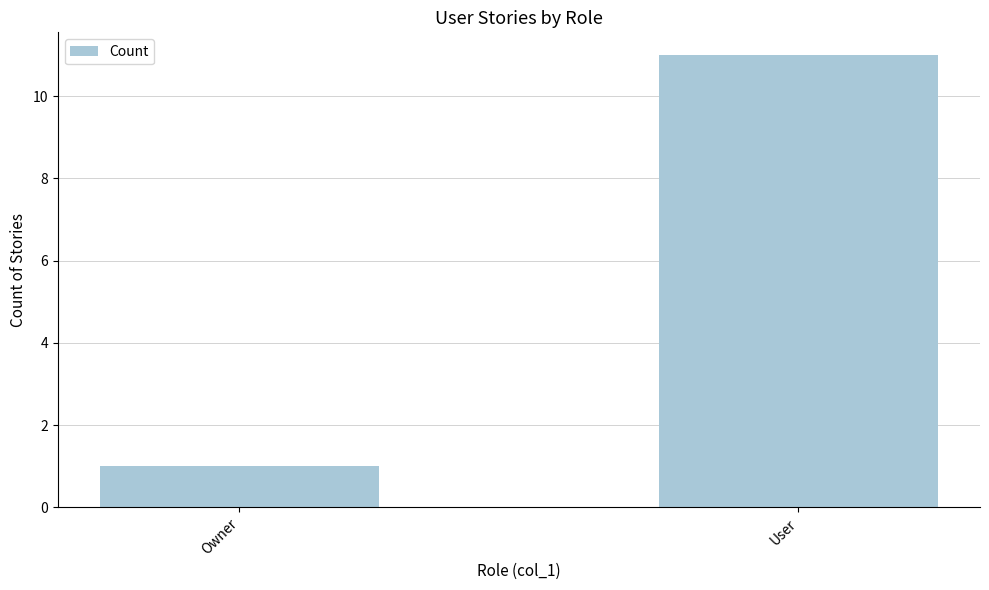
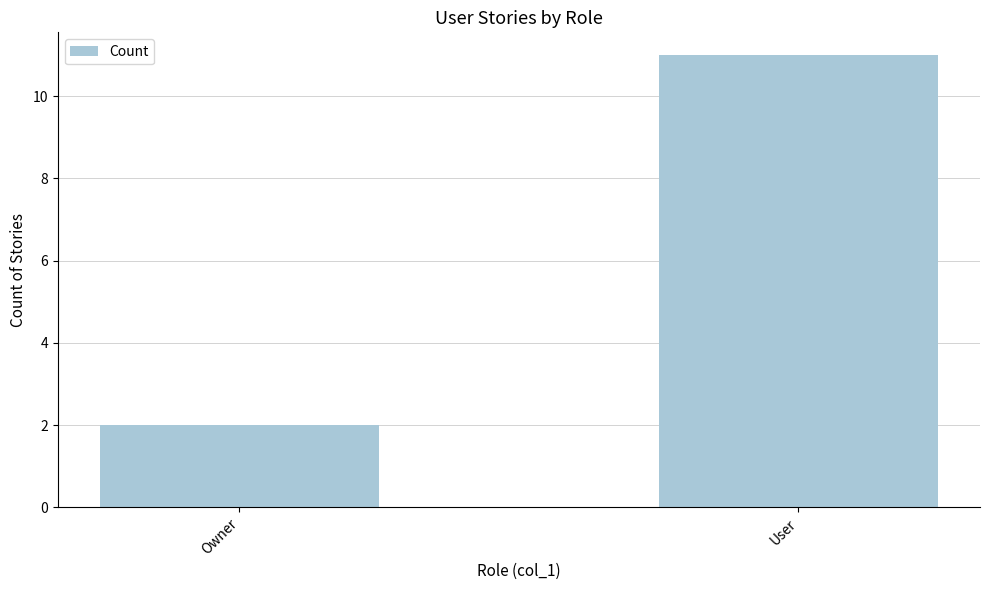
  {
-   "Owner": 1,
+   "Owner": 2,
    "User": 11
  }
